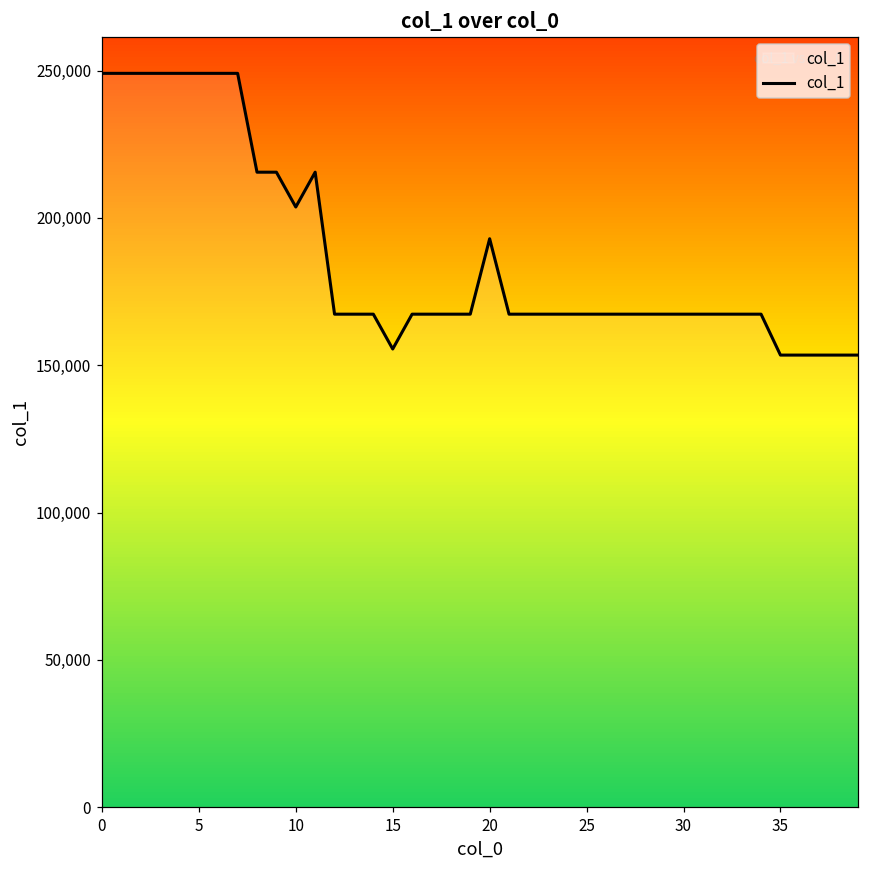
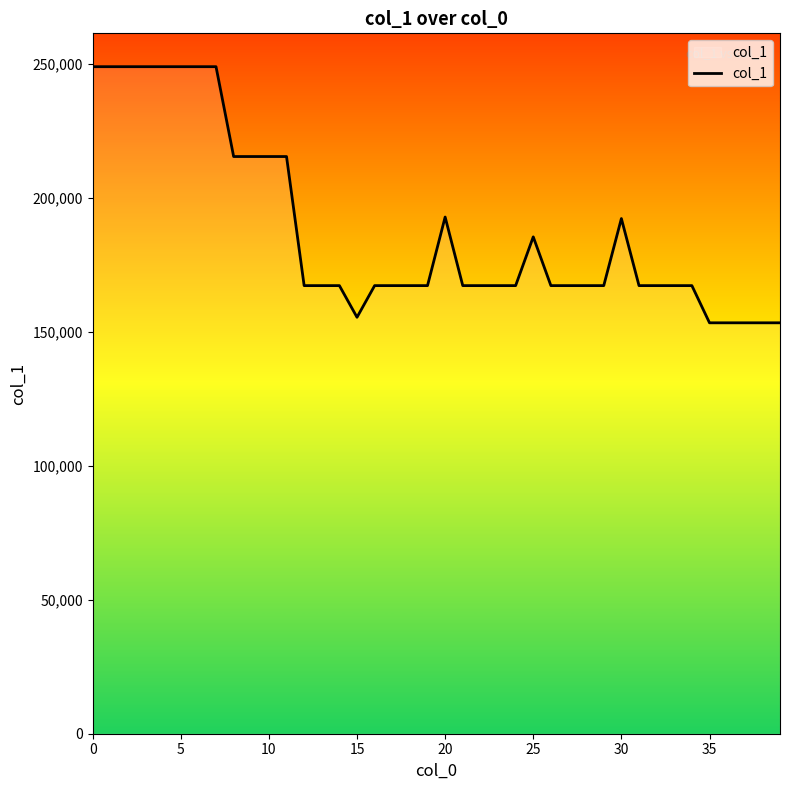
  {
    "0": "249,000",
    "5": "249,000",
-   "10": "204,000",
+   "10": "216,000",
    "15": "156,000",
    "20": "193,000",
-   "25": "167,000",
-   "30": "167,000",
+   "25": "186,000",
+   "30": "192,000",
    "35": "153,000"
  }
